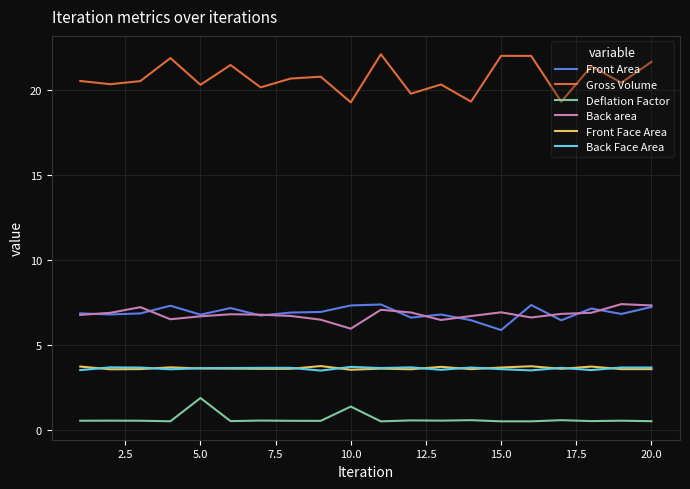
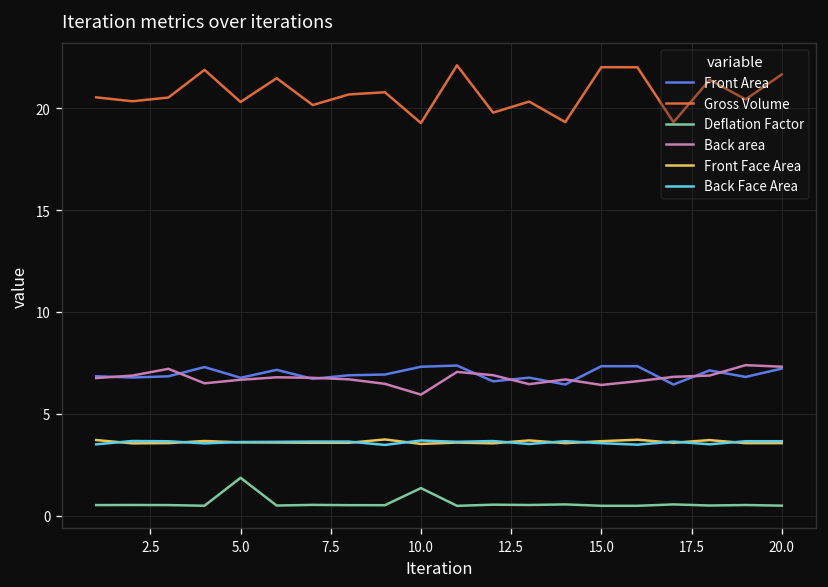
  {
    "Front Area": {
      "10.0": 7.3,
-     "15.0": 5.9
+     "15.0": 7.3
    },
    "Gross Volume": {
      "5.0": 20.3,
      "10.0": 19.3,
      "15.0": 22.0
    },
    "Deflation Factor": {
      "5.0": 1.9,
      "10.0": 1.4,
      "15.0": 0.5,
      "20.0": 0.5
    },
    "Back area": {
      "10.0": 5.9,
-     "15.0": 6.9
+     "15.0": 6.4
    },
    "Front Face Area": {
      "10.0": 3.5
    },
    "Back Face Area": {
      "10.0": 3.7
    }
  }
